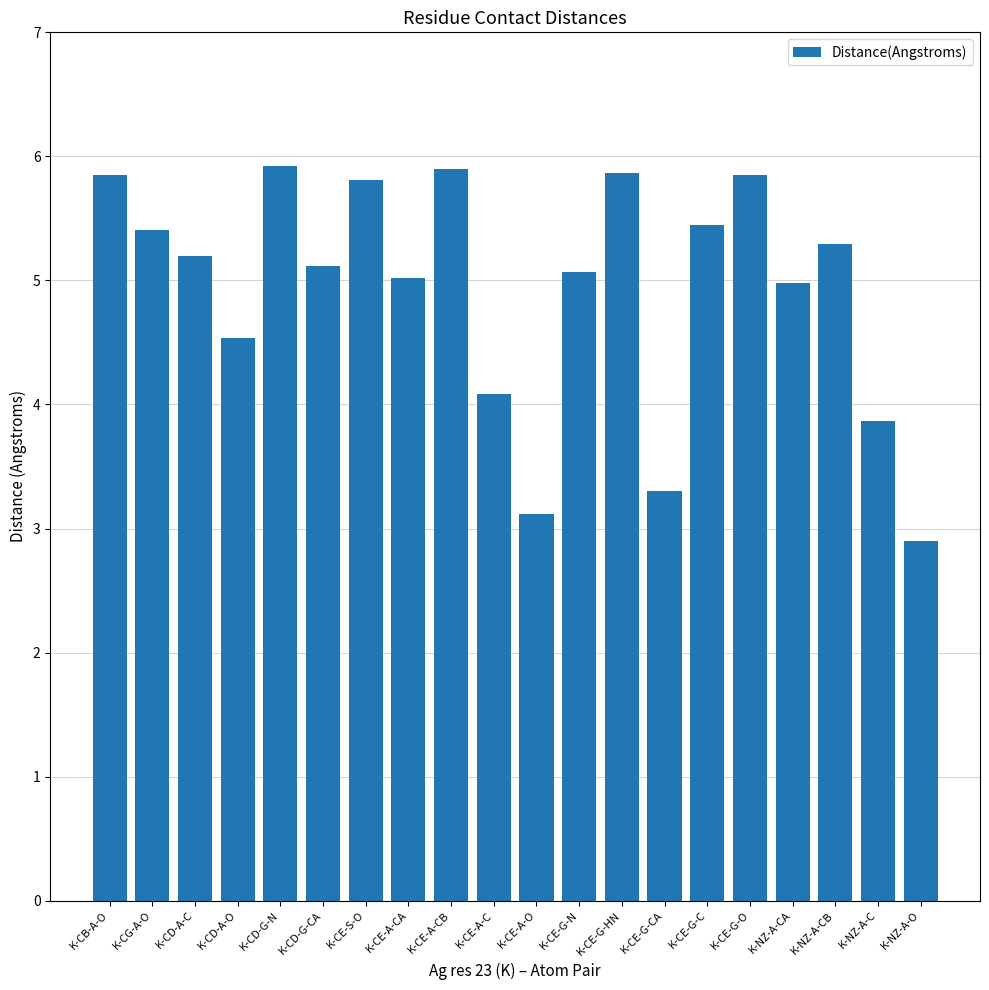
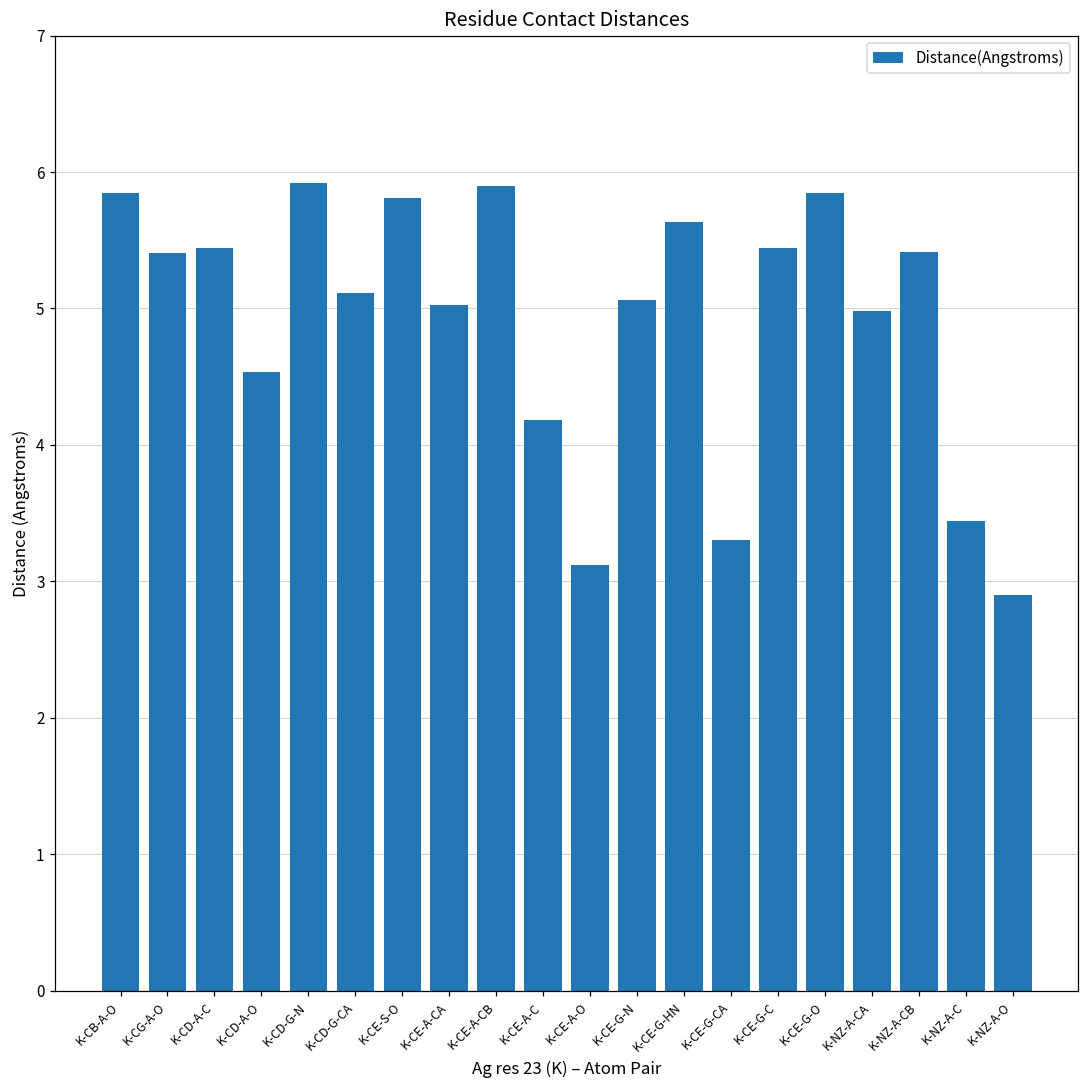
  {
    "K-CB-A-O": 5.85,
    "K-CG-A-O": 5.40,
-   "K-CD-A-C": 5.20,
+   "K-CD-A-C": 5.44,
    "K-CD-A-O": 4.54,
    "K-CD-G-N": 5.92,
    "K-CD-G-CA": 5.12,
    "K-CE-S-O": 5.81,
    "K-CE-A-CA": 5.02,
    "K-CE-A-CB": 5.90,
-   "K-CE-A-C": 4.08,
+   "K-CE-A-C": 4.18,
    "K-CE-A-O": 3.12,
    "K-CE-G-N": 5.06,
-   "K-CE-G-HN": 5.87,
+   "K-CE-G-HN": 5.63,
    "K-CE-G-CA": 3.30,
    "K-CE-G-C": 5.44,
    "K-CE-G-O": 5.85,
    "K-NZ-A-CA": 4.98,
-   "K-NZ-A-CB": 5.29,
-   "K-NZ-A-C": 3.86,
+   "K-NZ-A-CB": 5.42,
+   "K-NZ-A-C": 3.44,
    "K-NZ-A-O": 2.90
  }
